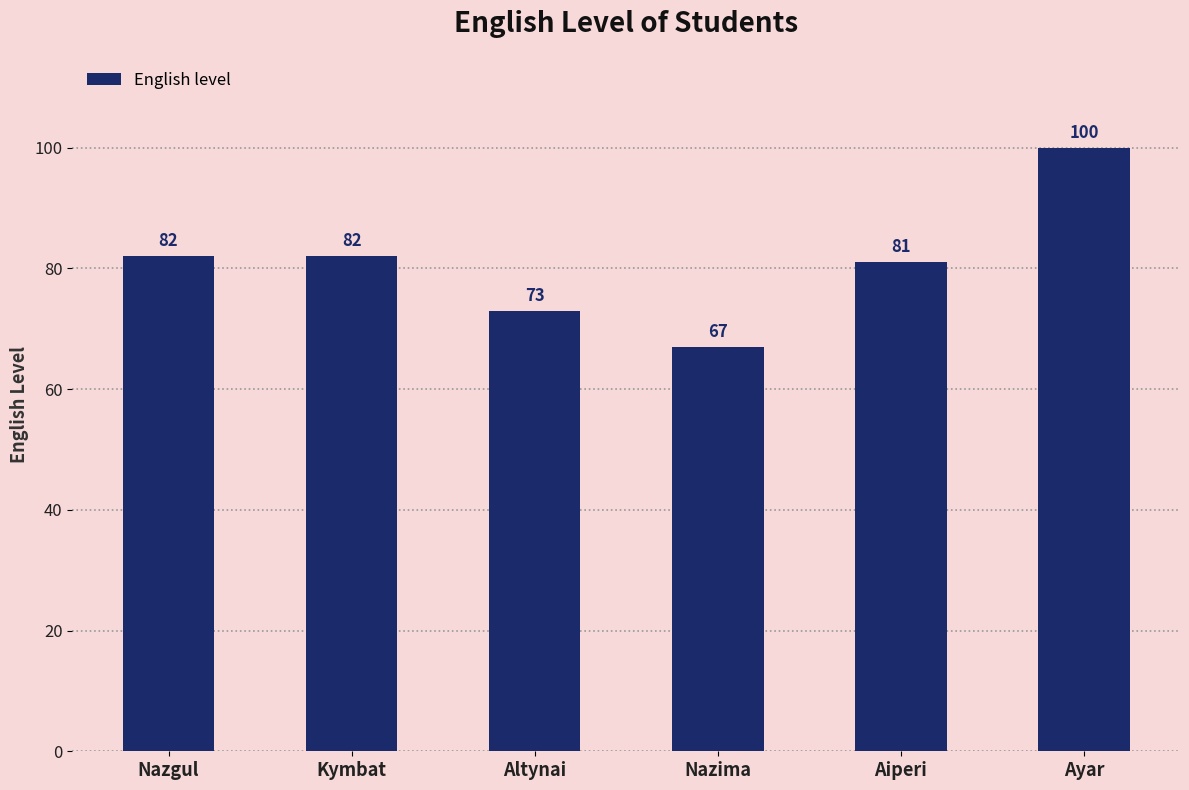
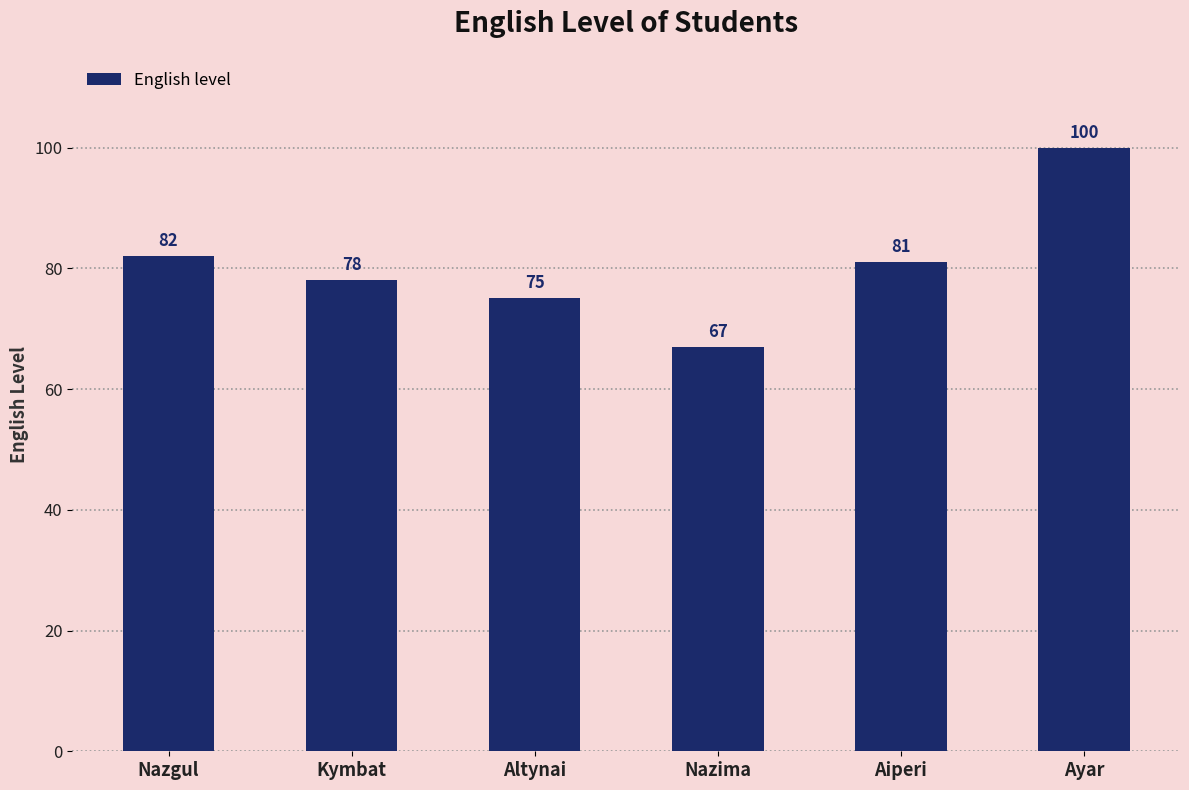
  {
    "Nazgul": 82,
-   "Kymbat": 82,
-   "Altynai": 73,
+   "Kymbat": 78,
+   "Altynai": 75,
    "Nazima": 67,
    "Aiperi": 81,
    "Ayar": 100
  }
